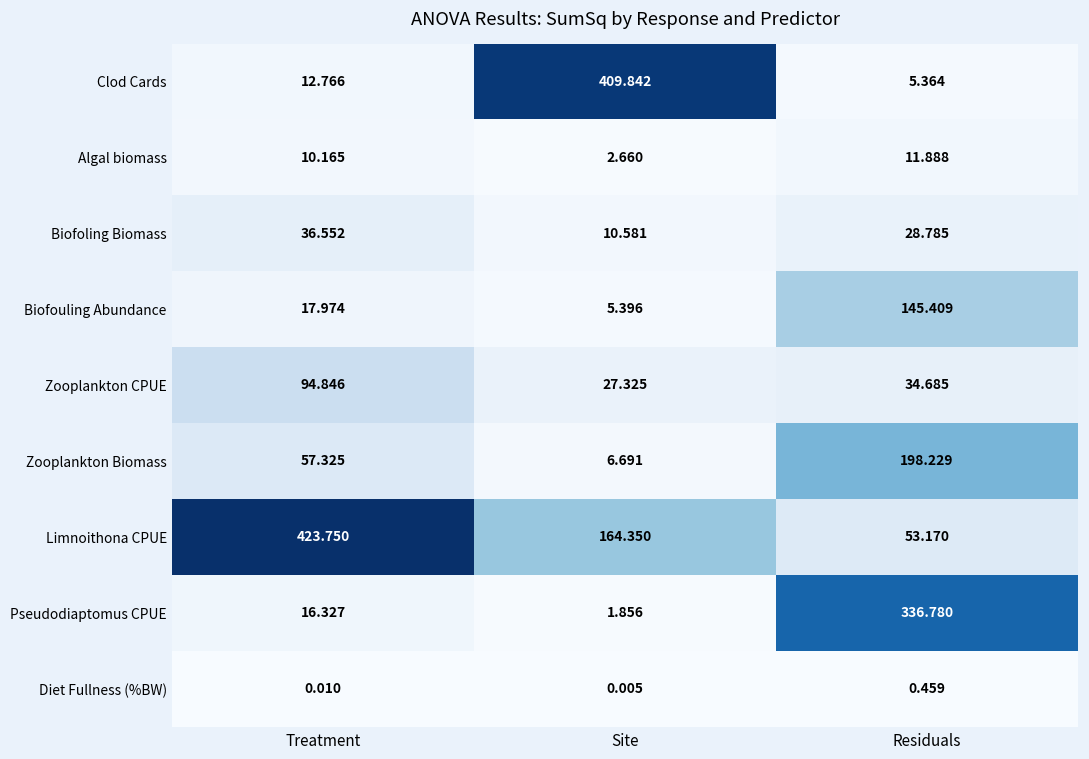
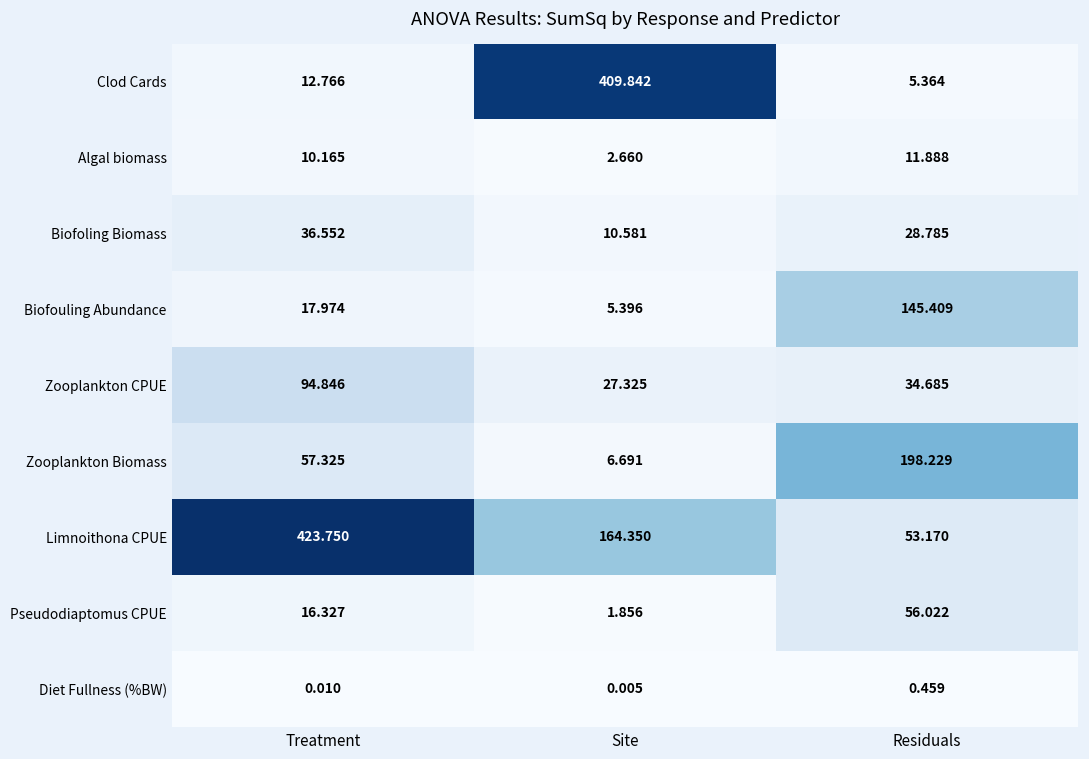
  {
    "Clod Cards": {
      "Treatment": 12.766,
      "Site": 409.842,
      "Residuals": 5.364
    },
    "Algal biomass": {
      "Treatment": 10.165,
      "Site": 2.660,
      "Residuals": 11.888
    },
    "Biofoling Biomass": {
      "Treatment": 36.552,
      "Site": 10.581,
      "Residuals": 28.785
    },
    "Biofouling Abundance": {
      "Treatment": 17.974,
      "Site": 5.396,
      "Residuals": 145.409
    },
    "Zooplankton CPUE": {
      "Treatment": 94.846,
      "Site": 27.325,
      "Residuals": 34.685
    },
    "Zooplankton Biomass": {
      "Treatment": 57.325,
      "Site": 6.691,
      "Residuals": 198.229
    },
    "Limnoithona CPUE": {
      "Treatment": 423.750,
      "Site": 164.350,
      "Residuals": 53.170
    },
    "Pseudodiaptomus CPUE": {
      "Treatment": 16.327,
      "Site": 1.856,
-     "Residuals": 336.780
+     "Residuals": 56.022
    },
    "Diet Fullness (%BW)": {
      "Treatment": 0.010,
      "Site": 0.005,
      "Residuals": 0.459
    }
  }
